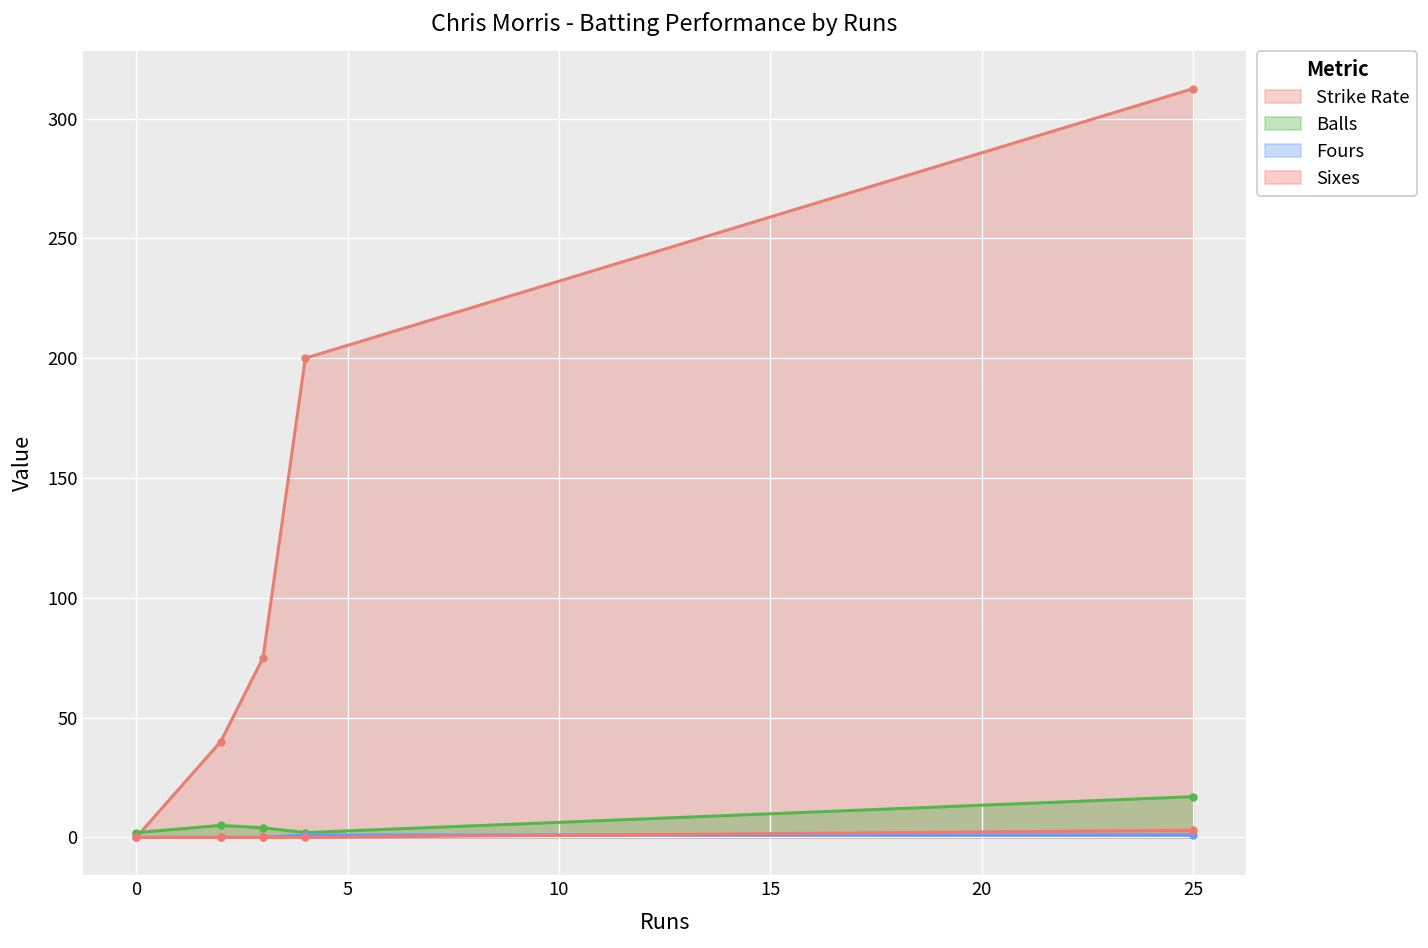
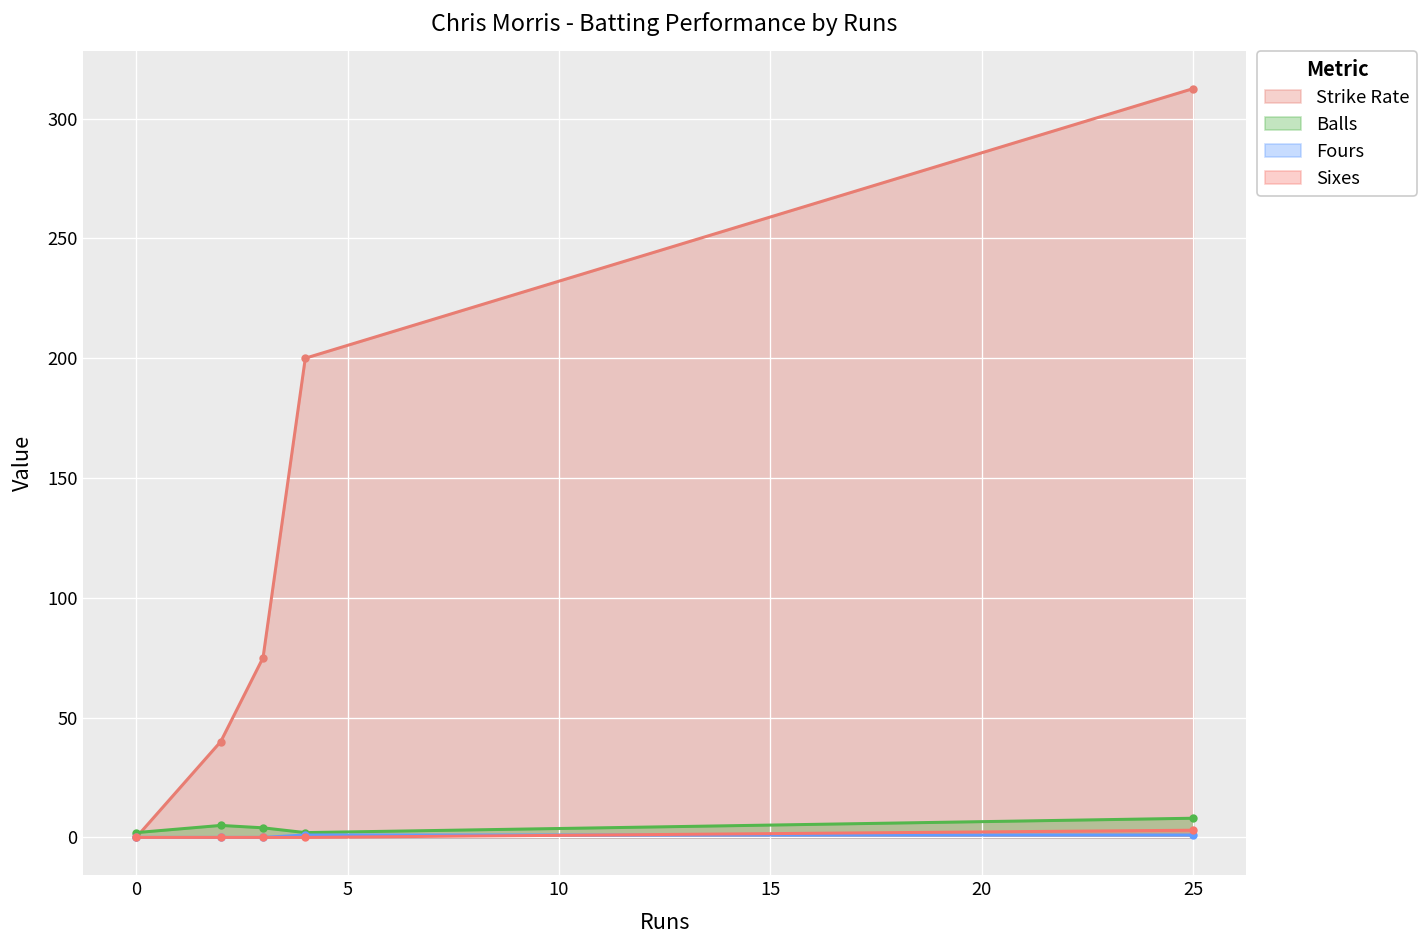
  {
    "Balls": {
      "0": 2,
-     "25": 17
+     "25": 8
    },
    "Fours": {
      "25": 1
    }
  }
